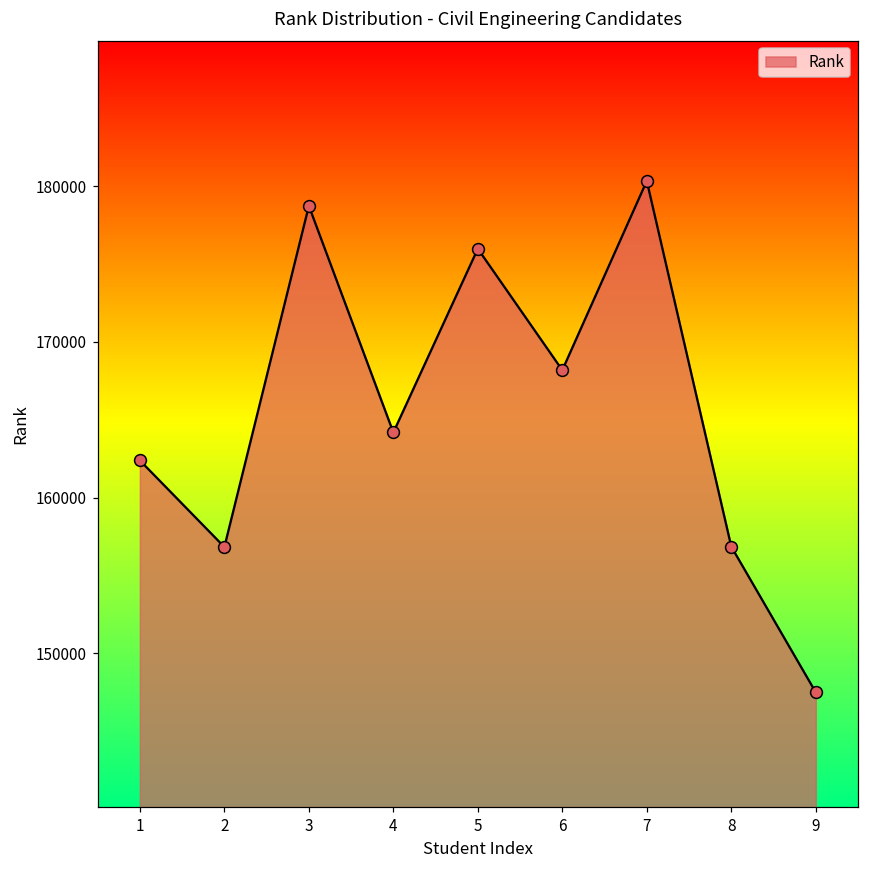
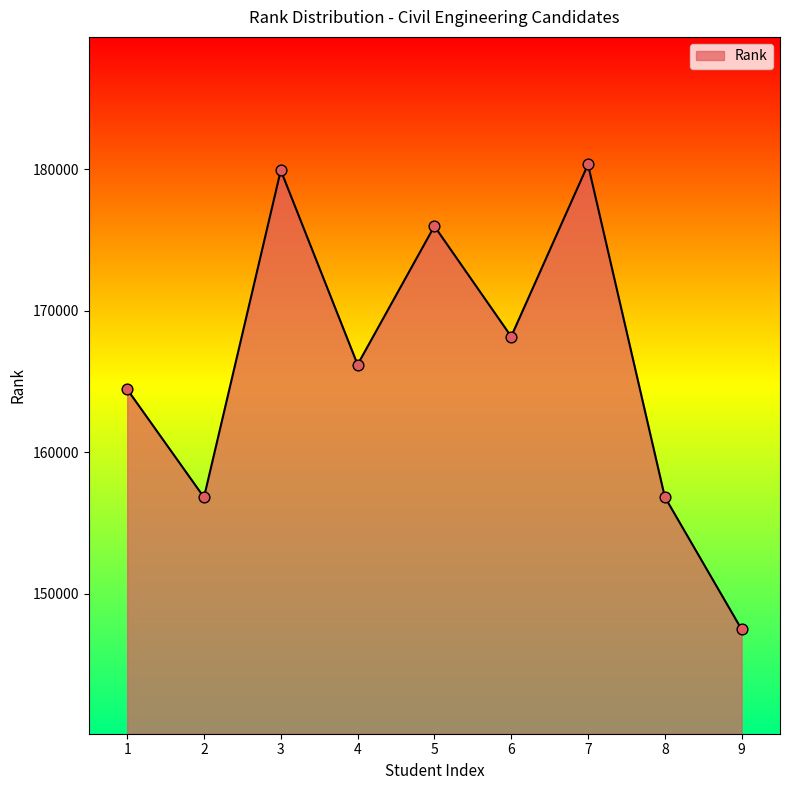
  {
-   "1": 162400,
+   "1": 164500,
    "2": 156800,
-   "3": 178700,
-   "4": 164200,
+   "3": 179900,
+   "4": 166200,
    "5": 176000,
    "6": 168200,
    "7": 180300,
    "8": 156800,
    "9": 147500
  }
